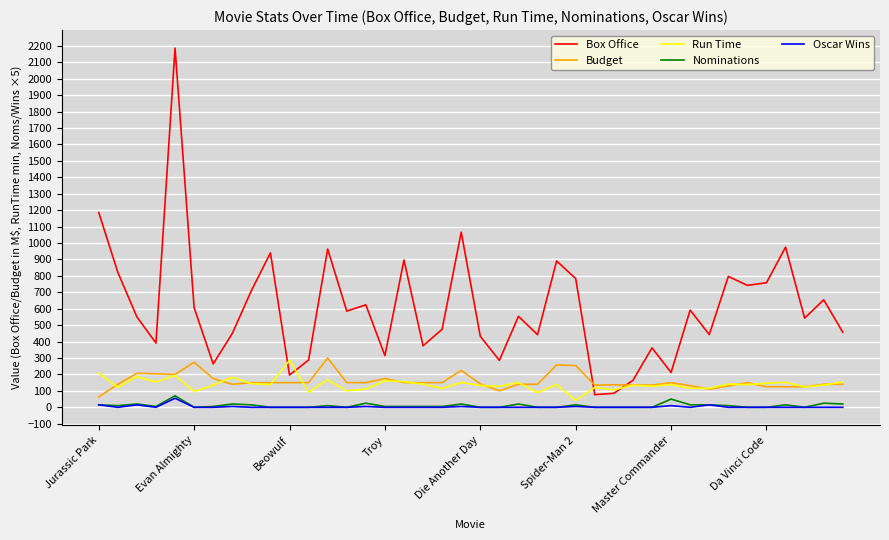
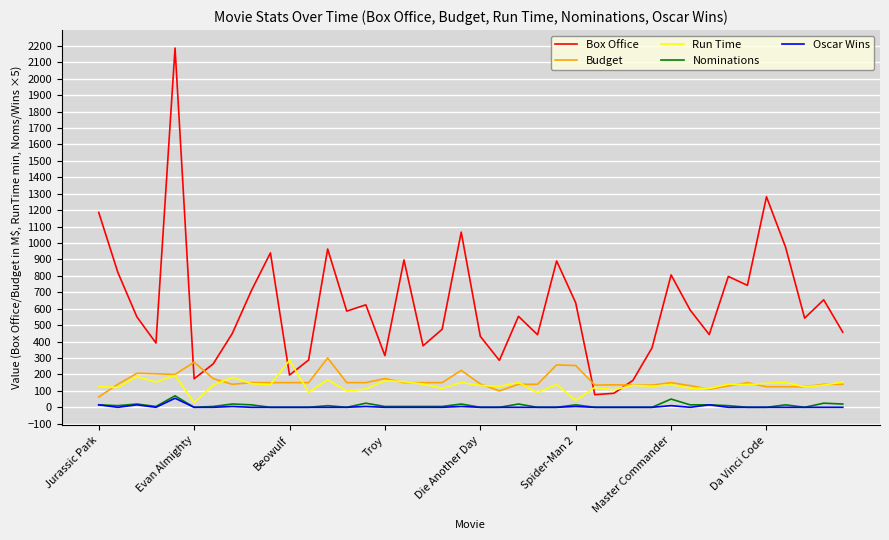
  {
    "Box Office": {
      "Jurassic Park": 1190,
-     "Evan Almighty": 610,
+     "Evan Almighty": 170,
      "Beowulf": 200,
      "Troy": 310,
      "Die Another Day": 430,
-     "Spider-Man 2": 780,
-     "Master Commander": 210,
-     "Da Vinci Code": 760
+     "Spider-Man 2": 640,
+     "Master Commander": 810,
+     "Da Vinci Code": 1280
    },
    "Budget": {
      "Jurassic Park": 60,
      "Evan Almighty": 270,
      "Beowulf": 150,
      "Spider-Man 2": 250,
      "Da Vinci Code": 130
    },
    "Run Time": {
-     "Jurassic Park": 210,
-     "Evan Almighty": 100,
+     "Jurassic Park": 130,
+     "Evan Almighty": 30,
      "Beowulf": 290,
      "Spider-Man 2": 40,
      "Da Vinci Code": 150
    },
    "Nominations": {
      "Master Commander": 50
    },
    "Oscar Wins": {
      "Master Commander": 10
    }
  }
